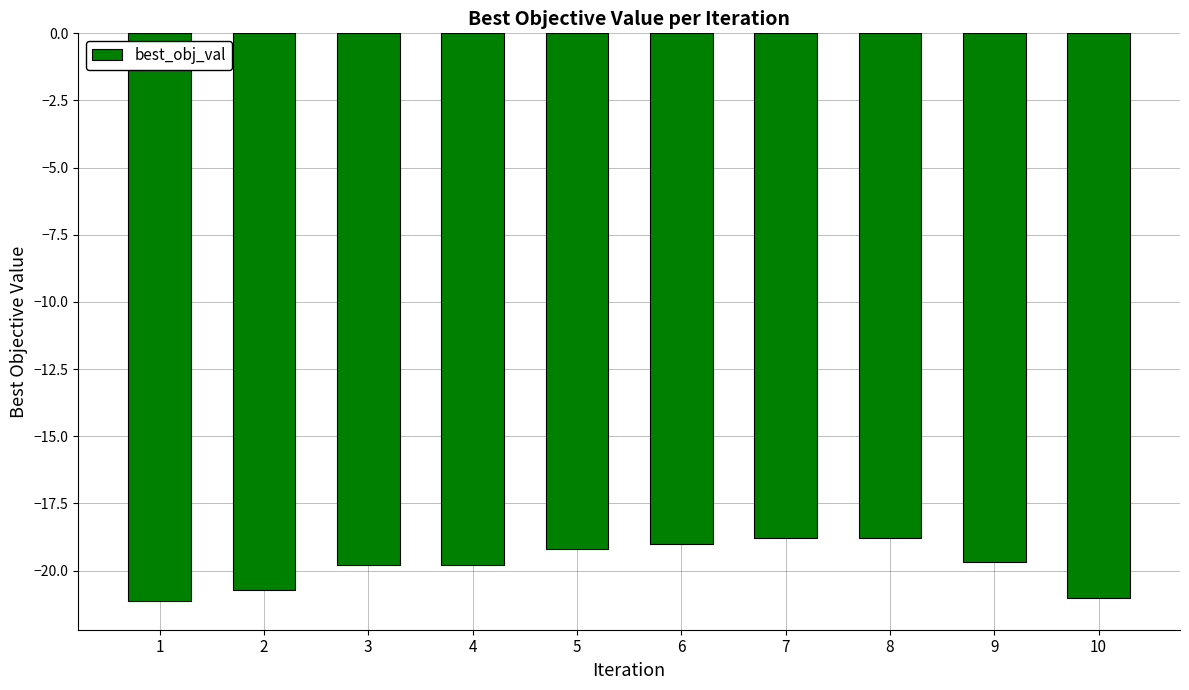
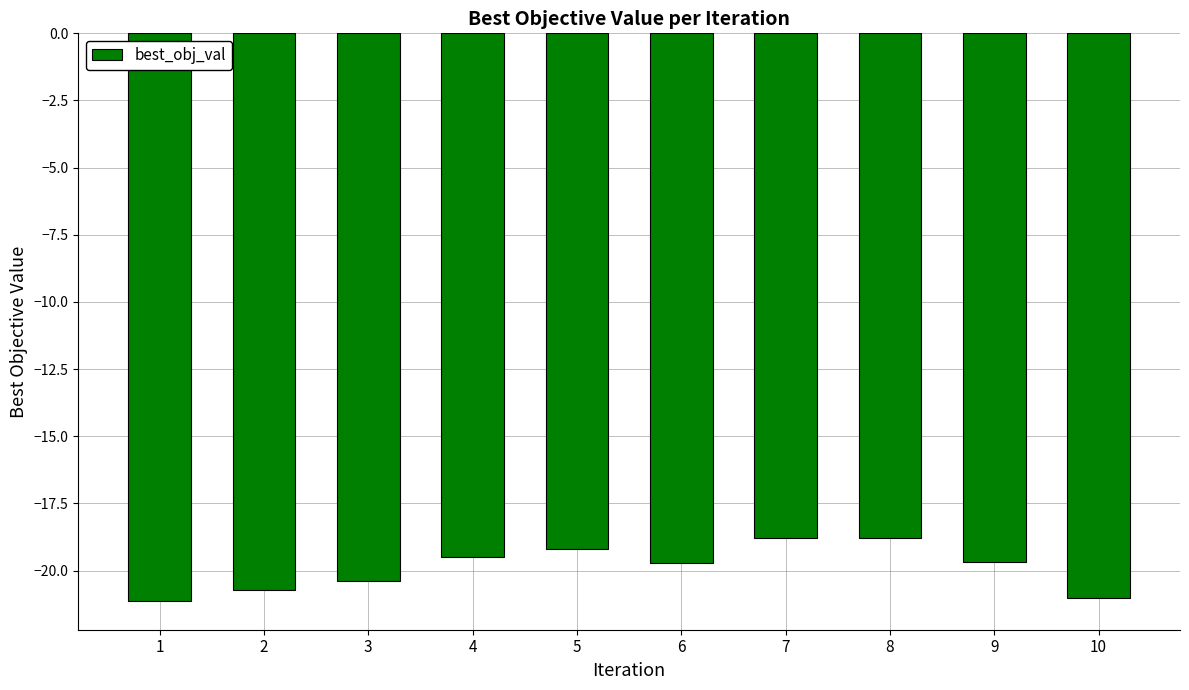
  {
    "1": -21.1,
    "2": -20.7,
-   "3": -19.8,
-   "4": -19.8,
+   "3": -20.4,
+   "4": -19.5,
    "5": -19.2,
-   "6": -19.0,
+   "6": -19.7,
    "7": -18.8,
    "8": -18.8,
    "9": -19.7,
    "10": -21.0
  }
